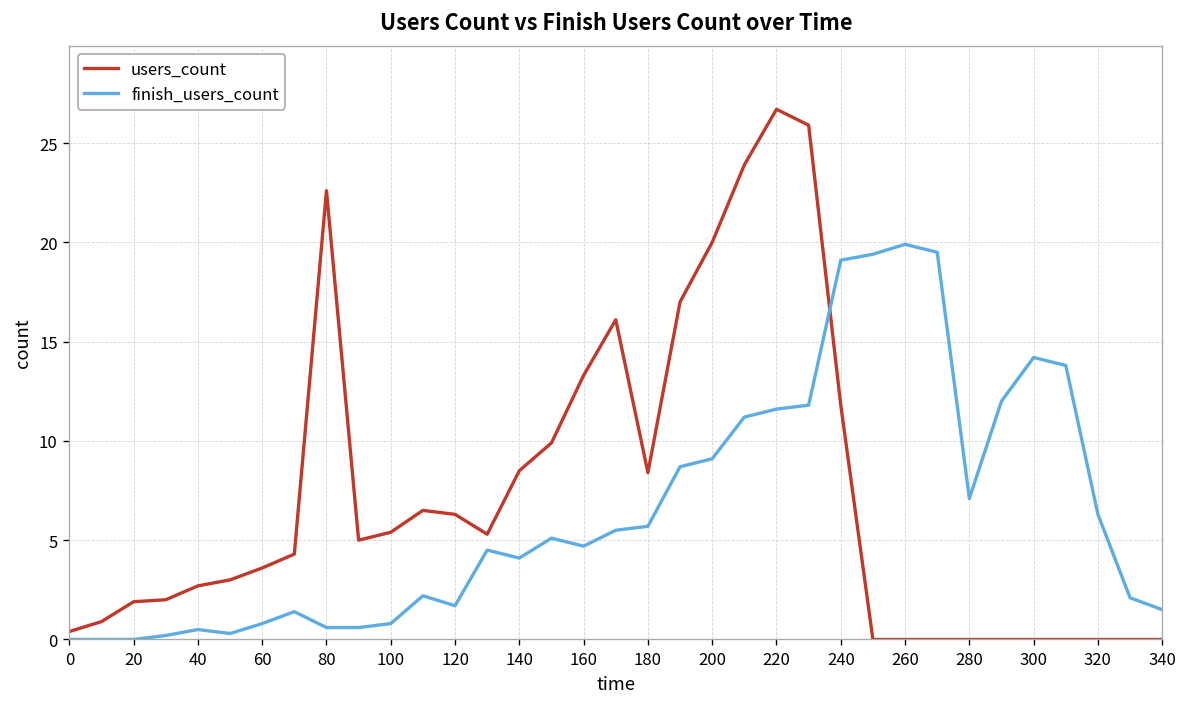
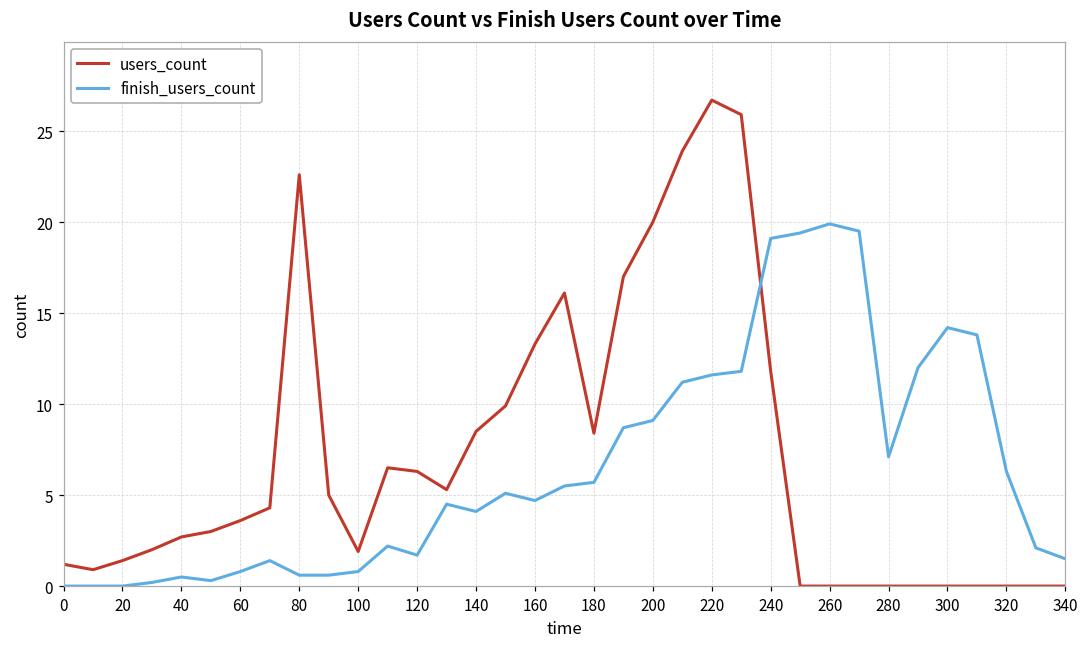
  {
    "users_count": {
-     "0": 0.4,
-     "20": 1.9,
+     "0": 1.2,
+     "20": 1.4,
      "40": 2.7,
      "60": 3.6,
      "80": 22.6,
-     "100": 5.4,
+     "100": 1.9,
      "120": 6.3,
      "140": 8.5,
      "160": 13.3,
      "180": 8.4,
      "200": 20.0,
      "220": 26.7,
      "240": 11.8,
      "260": 0.0,
      "280": 0.0,
      "300": 0.0,
      "320": 0.0,
      "340": 0.0
    },
    "finish_users_count": {
      "0": 0.0,
      "20": 0.0,
      "40": 0.5,
      "60": 0.8,
      "80": 0.6,
      "100": 0.8,
      "120": 1.7,
      "140": 4.1,
      "160": 4.7,
      "180": 5.7,
      "200": 9.1,
      "220": 11.6,
      "240": 19.1,
      "260": 19.9,
      "280": 7.1,
      "300": 14.2,
      "320": 6.3,
      "340": 1.5
    }
  }
